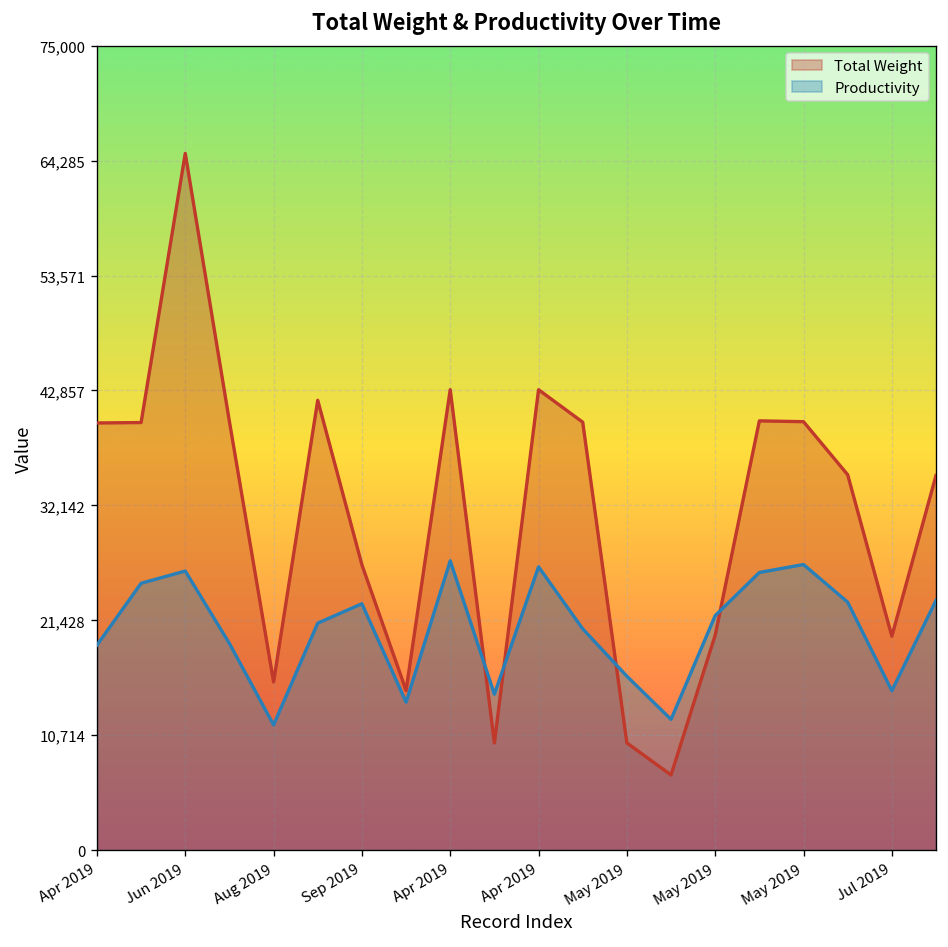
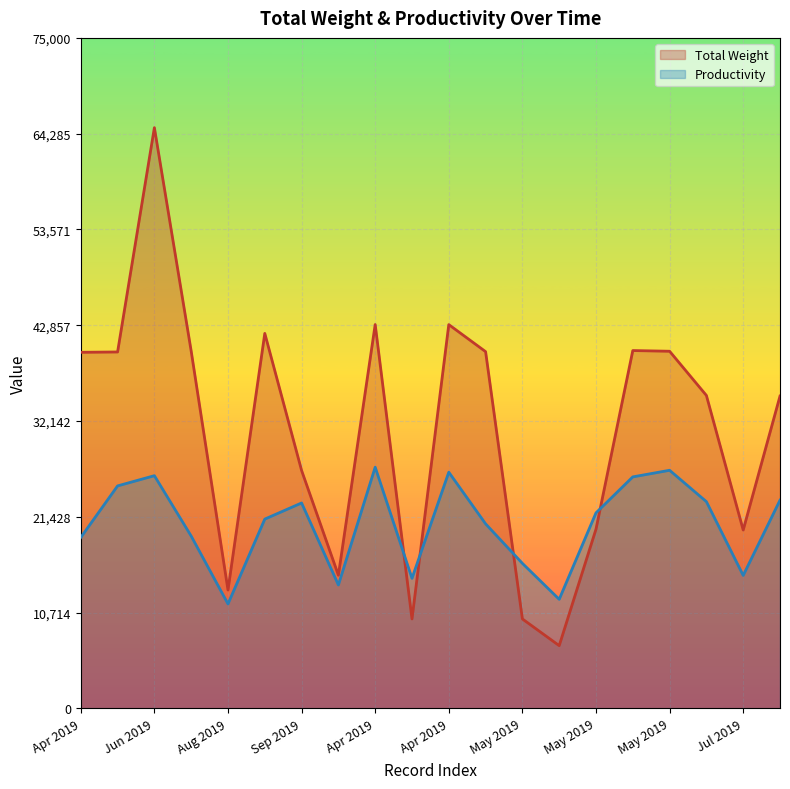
  {
    "Total Weight": {
-     "Aug 2019": "16,000",
+     "Aug 2019": "13,000",
      "Sep 2019": "27,000"
    },
    "Productivity": {
      "Aug 2019": "12,000",
      "Sep 2019": "23,000"
    }
  }
